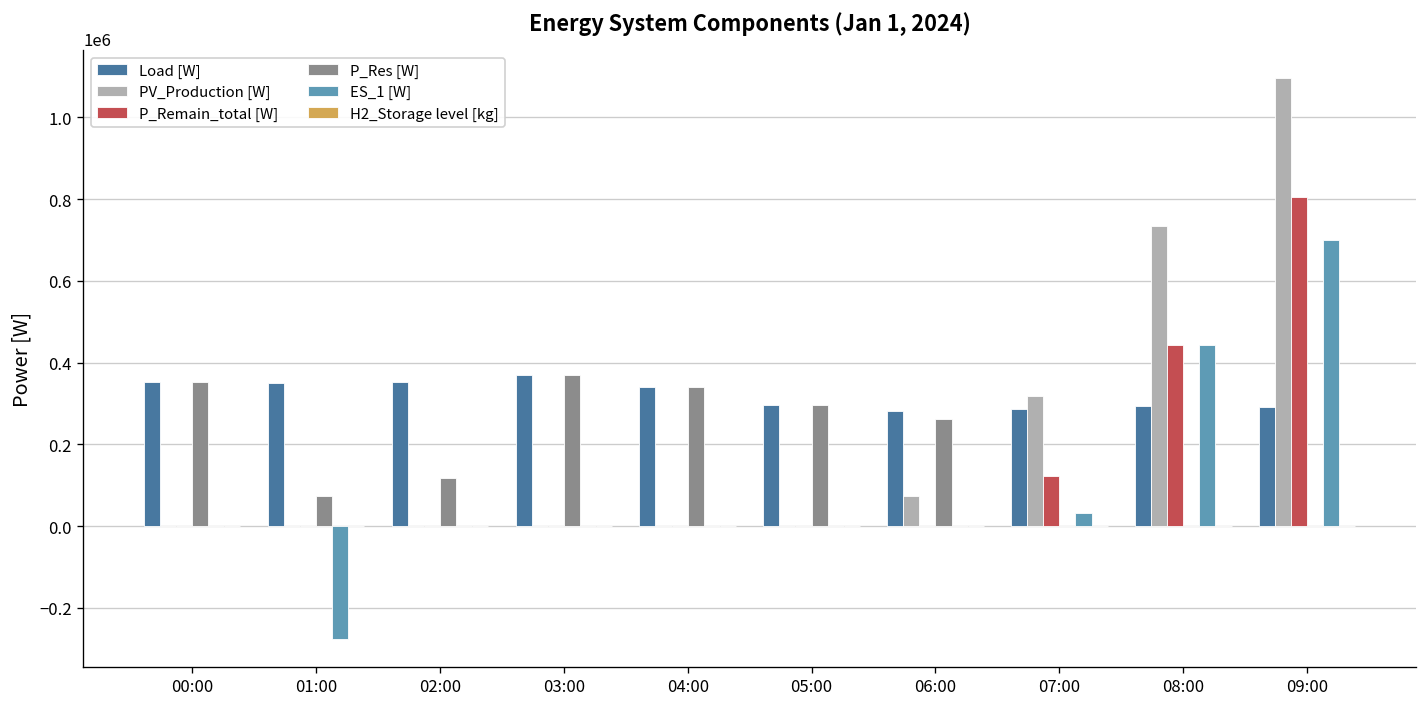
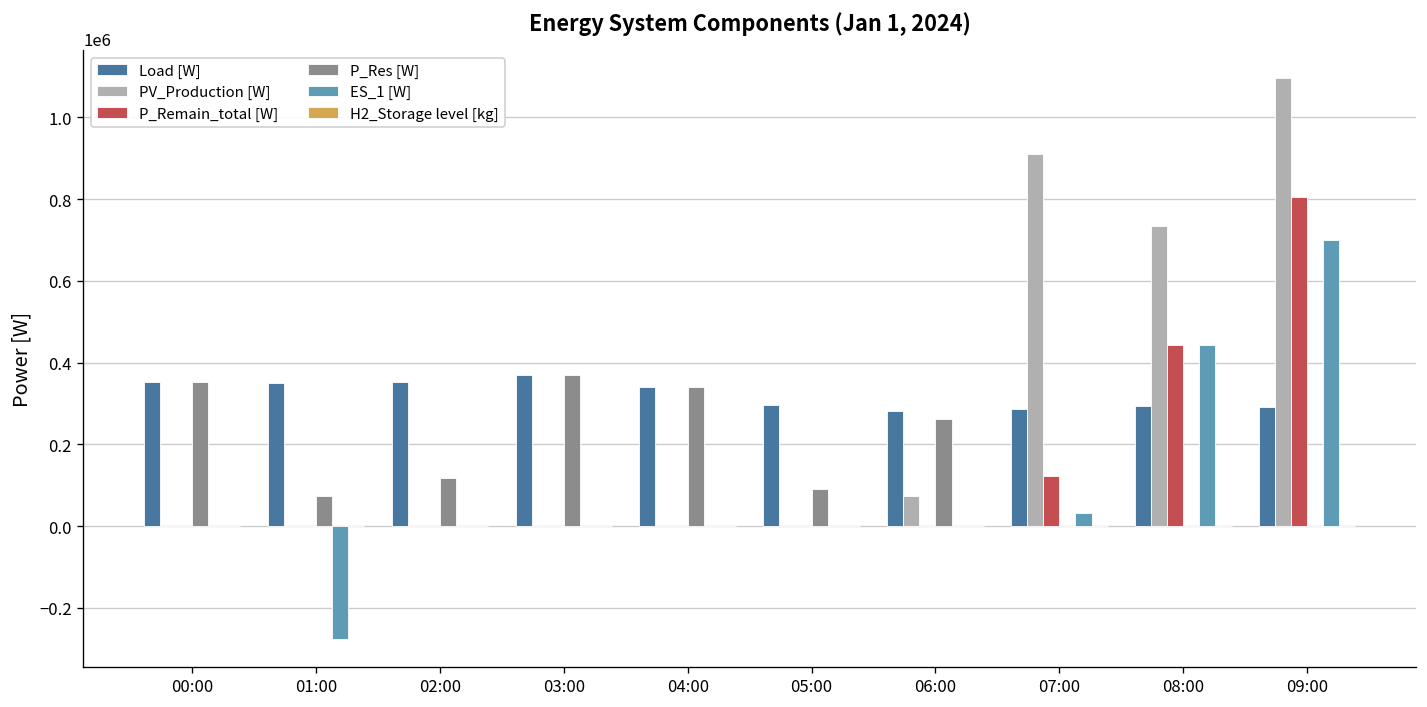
  {
    "PV_Production [W]": {
      "00:00": 0,
      "01:00": 0,
      "02:00": 0,
      "03:00": 0,
      "04:00": 0,
      "05:00": 0,
      "06:00": 70000,
-     "07:00": 320000,
+     "07:00": 910000,
      "08:00": 730000,
      "09:00": 1100000
    },
    "P_Remain_total [W]": {
      "00:00": 0,
      "01:00": 0,
      "02:00": 0,
      "03:00": 0,
      "04:00": 0,
      "05:00": 0,
      "06:00": 0,
      "07:00": 120000,
      "08:00": 440000,
      "09:00": 800000
    },
    "P_Res [W]": {
      "00:00": 350000,
      "01:00": 70000,
      "02:00": 120000,
      "03:00": 370000,
      "04:00": 340000,
-     "05:00": 300000,
+     "05:00": 90000,
      "06:00": 260000,
      "07:00": 0,
      "08:00": 0,
      "09:00": 0
    },
    "H2_Storage level [kg]": {
      "00:00": 0,
      "01:00": 0,
      "02:00": 0,
      "03:00": 0,
      "04:00": 0,
      "05:00": 0,
      "06:00": 0,
      "07:00": 0,
      "08:00": 0,
      "09:00": 0
    }
  }
